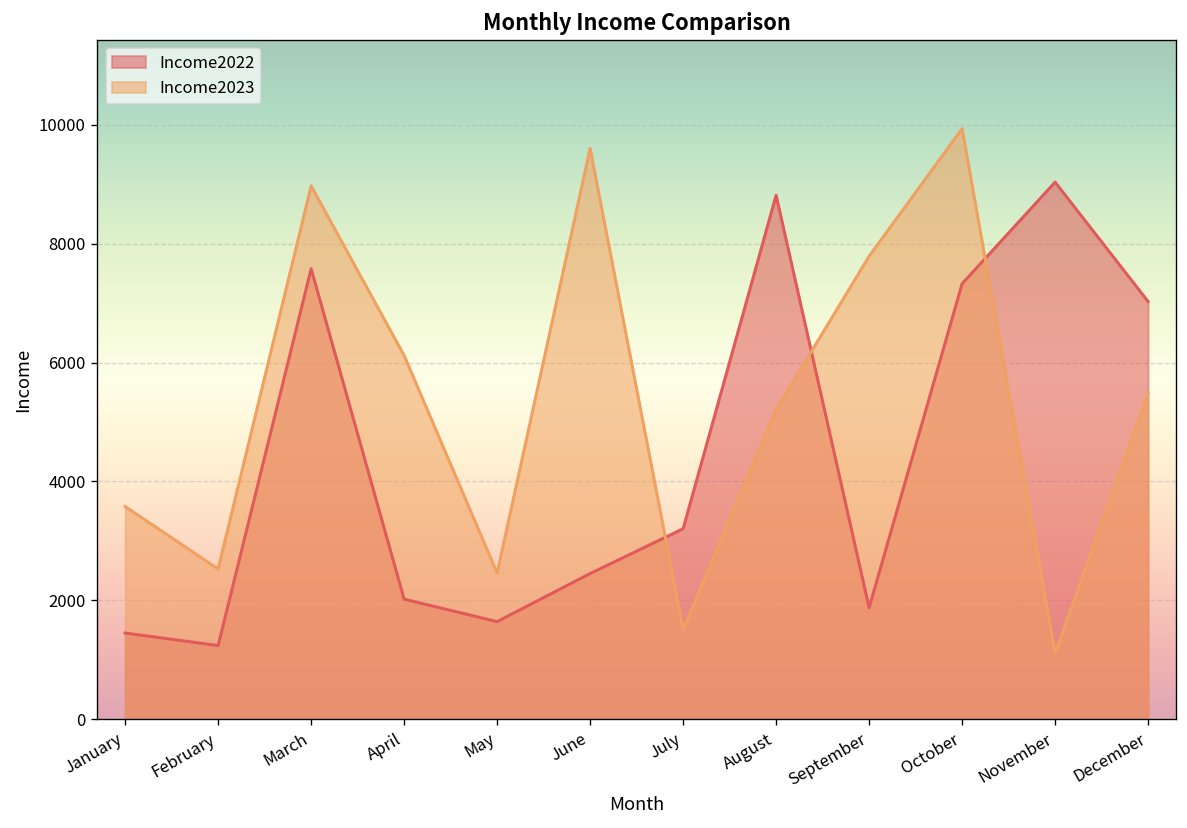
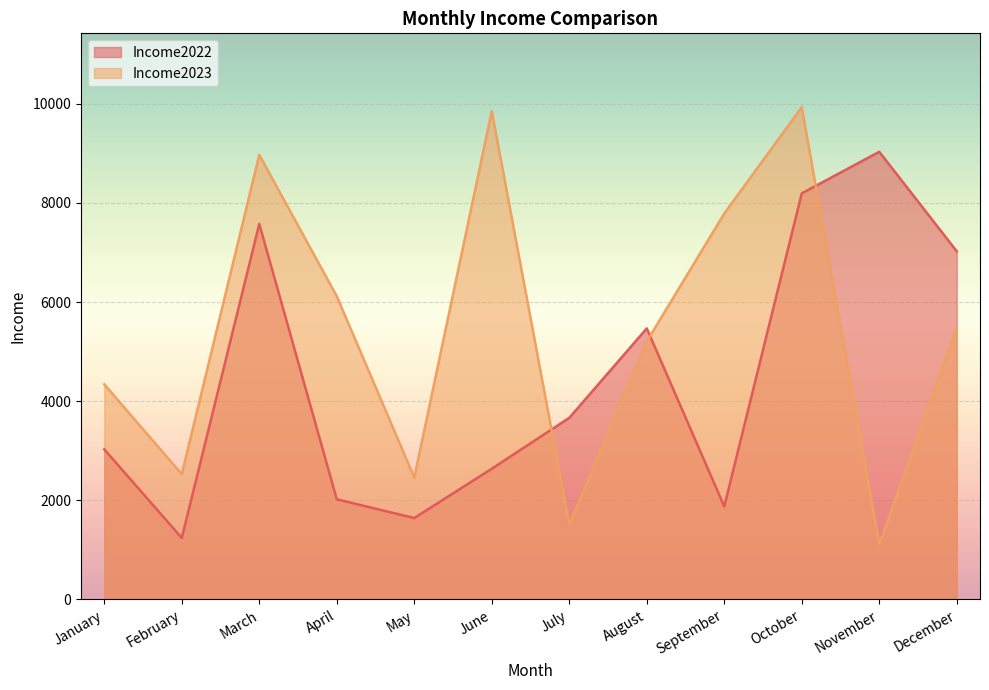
  {
    "Income2022": {
-     "January": 1500,
+     "January": 3000,
      "February": 1200,
      "March": 7600,
      "April": 2000,
      "May": 1600,
-     "June": 2500,
-     "July": 3200,
-     "August": 8800,
+     "June": 2600,
+     "July": 3700,
+     "August": 5500,
      "September": 1900,
-     "October": 7300,
+     "October": 8200,
      "November": 9000,
      "December": 7000
    },
    "Income2023": {
-     "January": 3600,
+     "January": 4300,
      "February": 2500,
      "March": 9000,
      "April": 6100,
      "May": 2500,
-     "June": 9600,
+     "June": 9900,
      "July": 1500,
      "August": 5200,
      "September": 7800,
      "October": 9900,
      "November": 1100,
      "December": 5500
    }
  }
